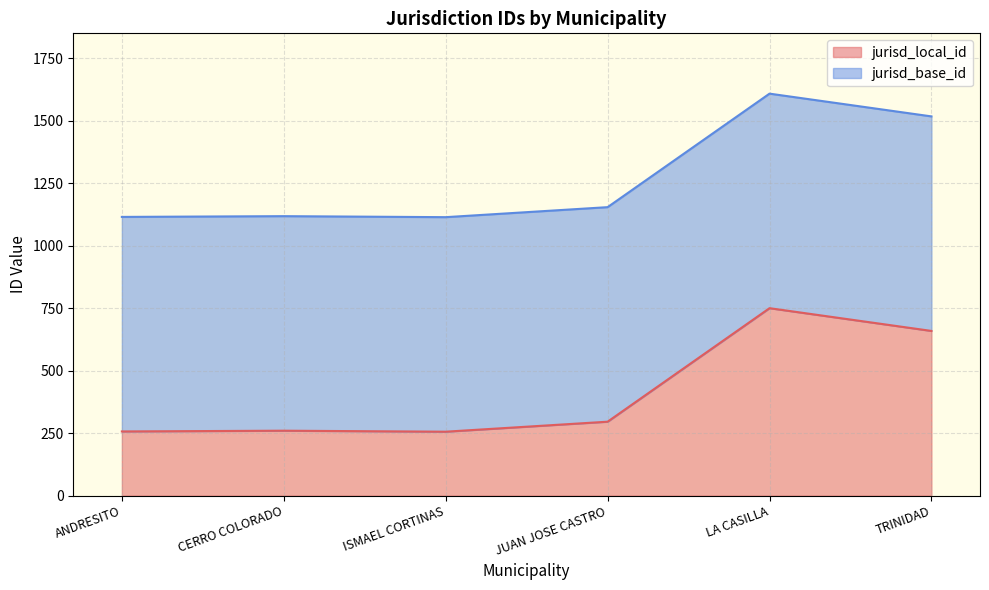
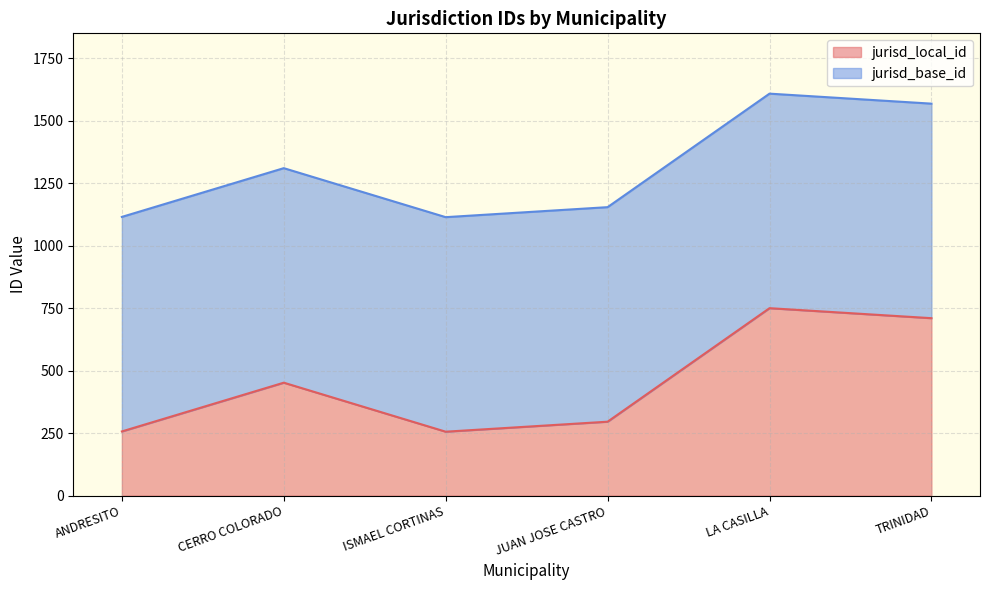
  {
    "jurisd_local_id": {
      "ANDRESITO": 260,
-     "CERRO COLORADO": 260,
+     "CERRO COLORADO": 450,
      "ISMAEL CORTINAS": 260,
      "JUAN JOSE CASTRO": 300,
      "LA CASILLA": 750,
-     "TRINIDAD": 660
+     "TRINIDAD": 710
    },
    "jurisd_base_id": {
      "ANDRESITO": 860,
      "CERRO COLORADO": 860,
      "ISMAEL CORTINAS": 860,
      "JUAN JOSE CASTRO": 860,
      "LA CASILLA": 860,
      "TRINIDAD": 860
    }
  }
